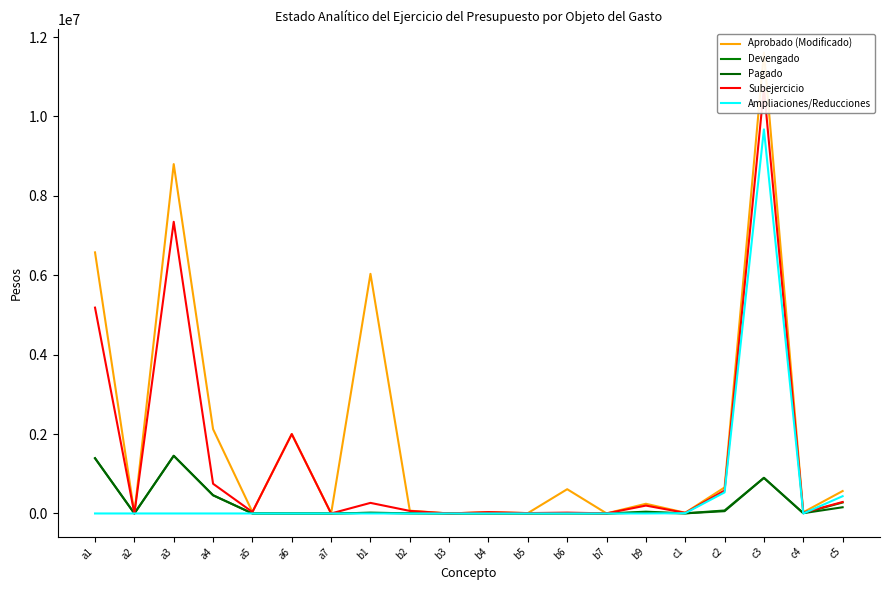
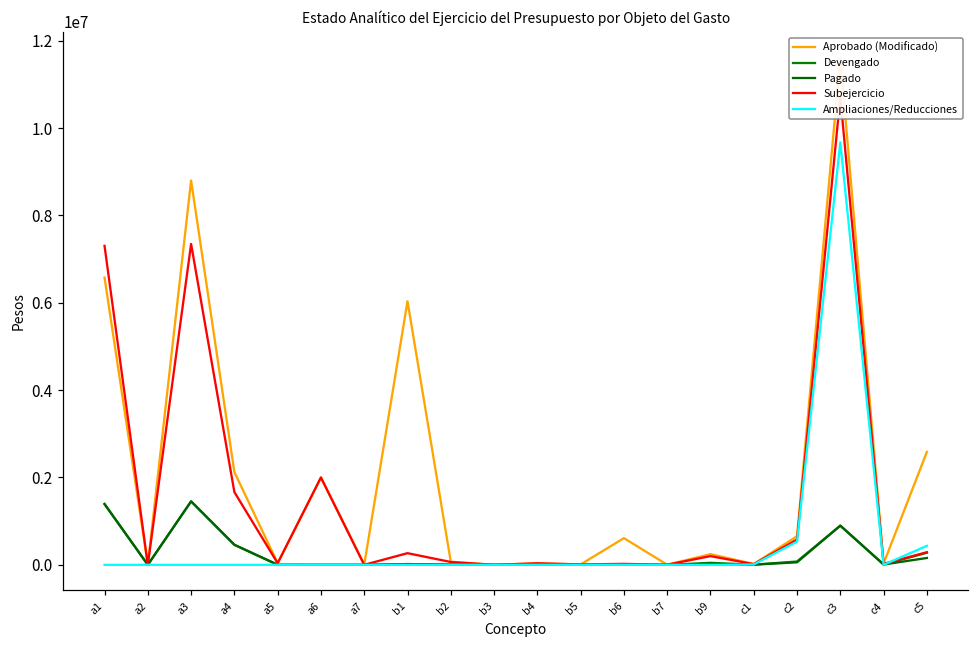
  {
    "Aprobado (Modificado)": {
      "a1": 6600000,
      "a3": 8800000,
      "a4": 2100000,
      "b1": 6000000,
      "b6": 600000,
      "c2": 700000,
-     "c5": 600000
+     "c5": 2600000
    },
    "Subejercicio": {
-     "a1": 5200000,
+     "a1": 7300000,
      "a3": 7300000,
-     "a4": 700000,
+     "a4": 1700000,
      "b1": 300000
    },
    "Ampliaciones/Reducciones": {
      "a1": 0,
      "a3": 0,
      "a4": 0,
      "c3": 9700000,
      "c5": 400000
    }
  }
